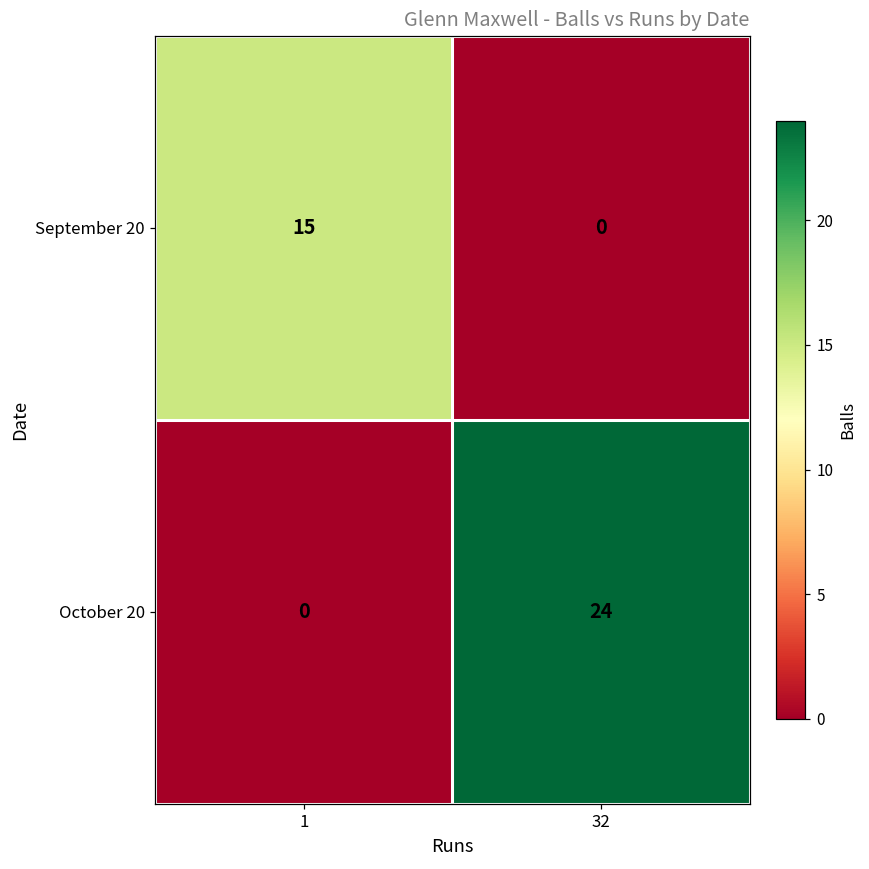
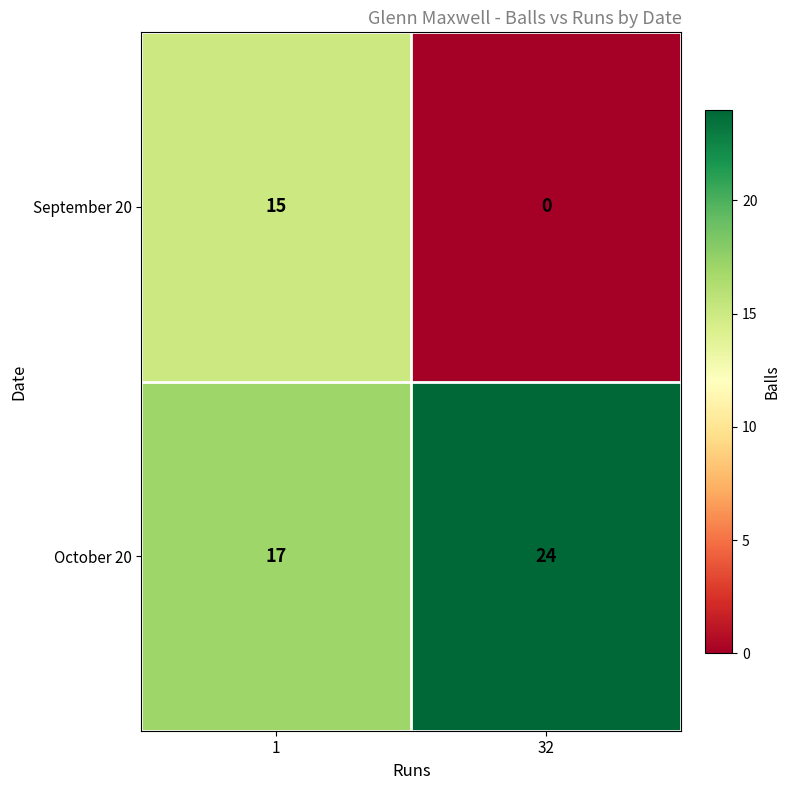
  {
    "September 20": {
      "1": 15,
      "32": 0
    },
    "October 20": {
-     "1": 0,
+     "1": 17,
      "32": 24
    }
  }
